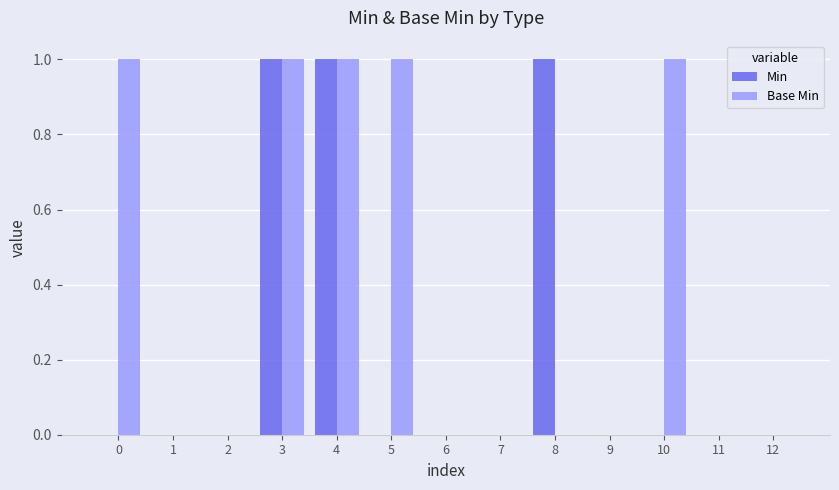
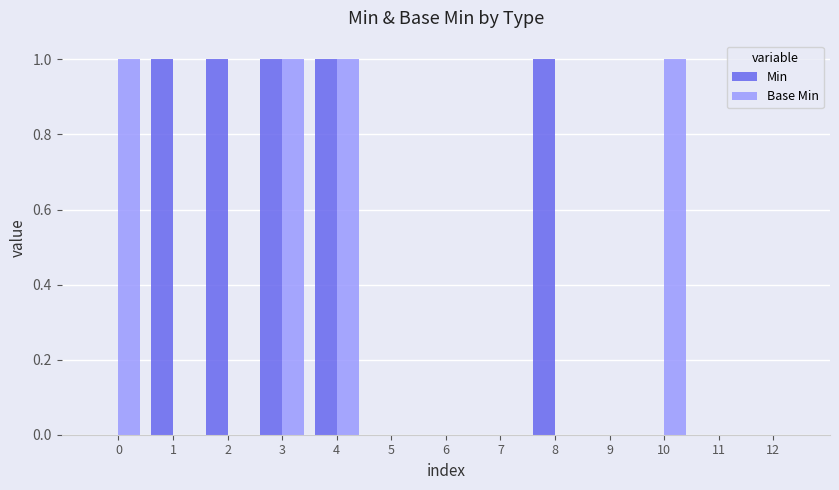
  {
    "Min": {
      "0": 0,
-     "1": 0,
-     "2": 0,
+     "1": 1,
+     "2": 1,
      "3": 1,
      "4": 1,
      "5": 0,
      "6": 0,
      "7": 0,
      "8": 1,
      "9": 0,
      "10": 0,
      "11": 0,
      "12": 0
    },
    "Base Min": {
      "0": 1,
      "1": 0,
      "2": 0,
      "3": 1,
      "4": 1,
-     "5": 1,
+     "5": 0,
      "6": 0,
      "7": 0,
      "8": 0,
      "9": 0,
      "10": 1,
      "11": 0,
      "12": 0
    }
  }
